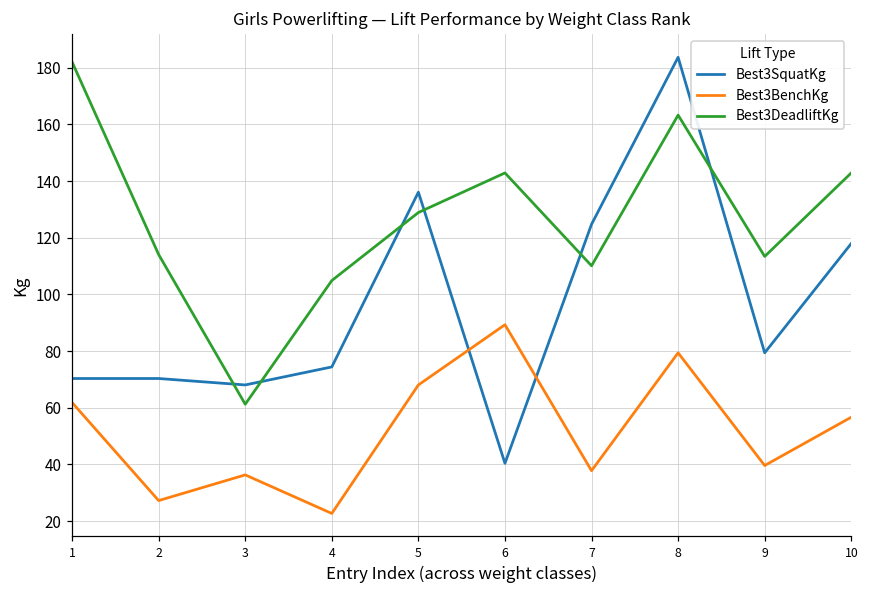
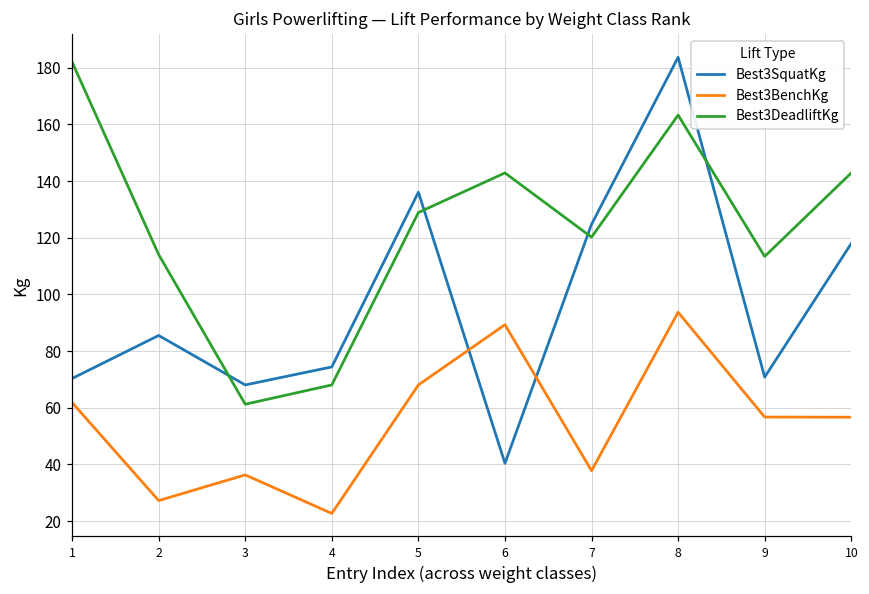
  {
    "Best3SquatKg": {
      "1": 70,
-     "2": 70,
+     "2": 86,
      "3": 68,
      "4": 74,
      "5": 136,
      "6": 40,
      "7": 125,
      "8": 184,
-     "9": 79,
+     "9": 71,
      "10": 118
    },
    "Best3BenchKg": {
      "1": 62,
      "2": 27,
      "3": 36,
      "4": 23,
      "5": 68,
      "6": 89,
      "7": 38,
-     "8": 79,
-     "9": 40,
+     "8": 94,
+     "9": 57,
      "10": 57
    },
    "Best3DeadliftKg": {
      "1": 182,
      "2": 114,
      "3": 61,
-     "4": 105,
+     "4": 68,
      "5": 129,
      "6": 143,
-     "7": 110,
+     "7": 120,
      "8": 163,
      "9": 113,
      "10": 143
    }
  }
